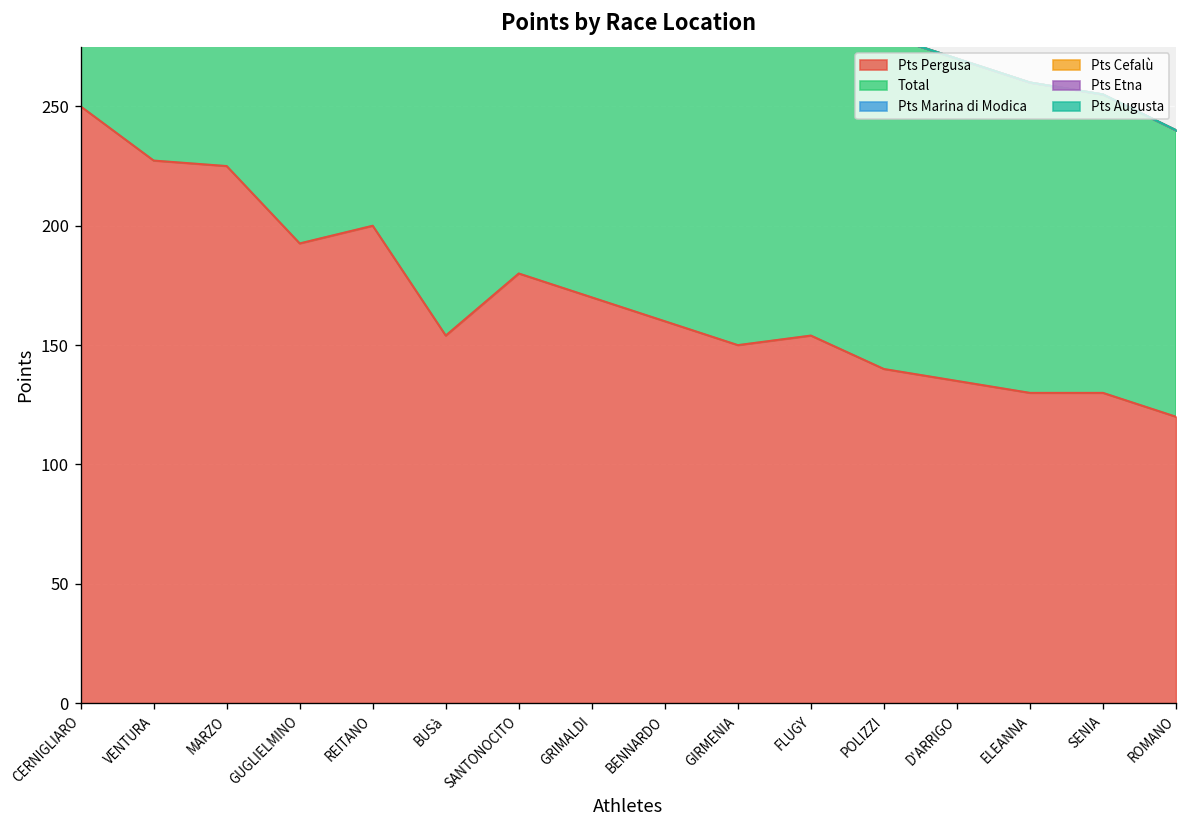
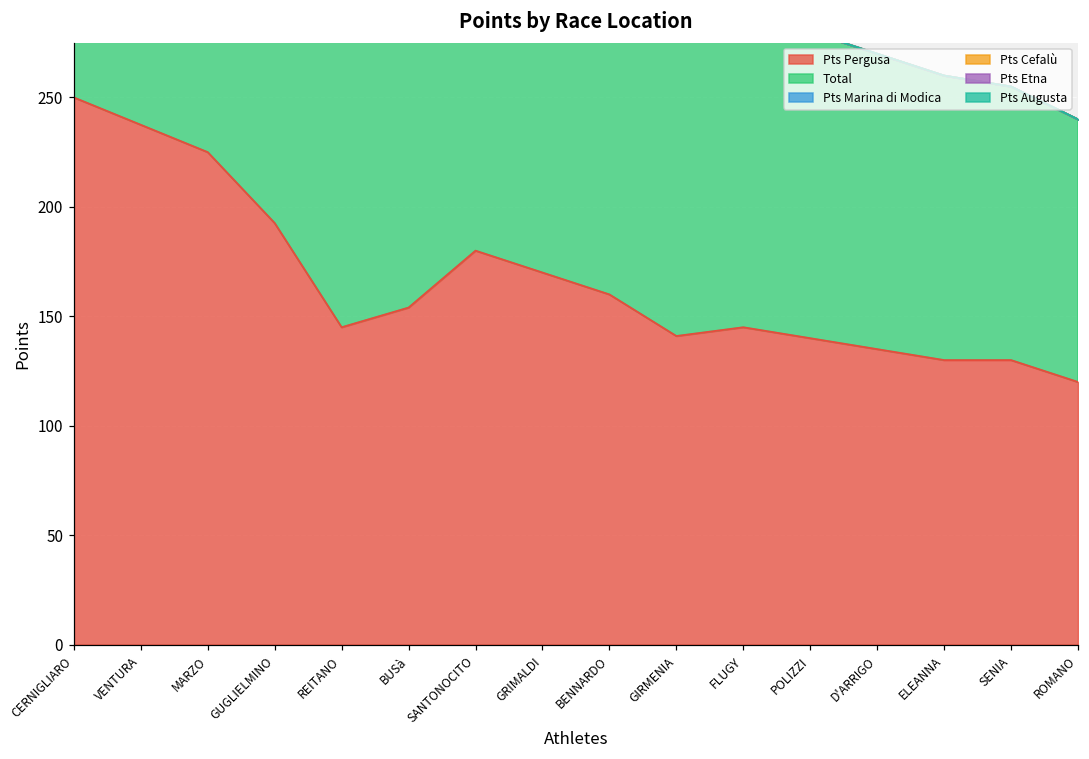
  {
    "Pts Pergusa": {
      "CERNIGLIARO": 250,
-     "VENTURA": 227,
+     "VENTURA": 238,
      "MARZO": 225,
      "GUGLIELMINO": 193,
-     "REITANO": 200,
+     "REITANO": 145,
      "BUSà": 154,
      "SANTONOCITO": 180,
      "GRIMALDI": 170,
      "BENNARDO": 160,
-     "GIRMENIA": 150,
-     "FLUGY": 154,
+     "GIRMENIA": 141,
+     "FLUGY": 145,
      "POLIZZI": 140,
      "D'ARRIGO": 135,
      "ELEANNA": 130,
      "SENIA": 130,
      "ROMANO": 120
    }
  }
